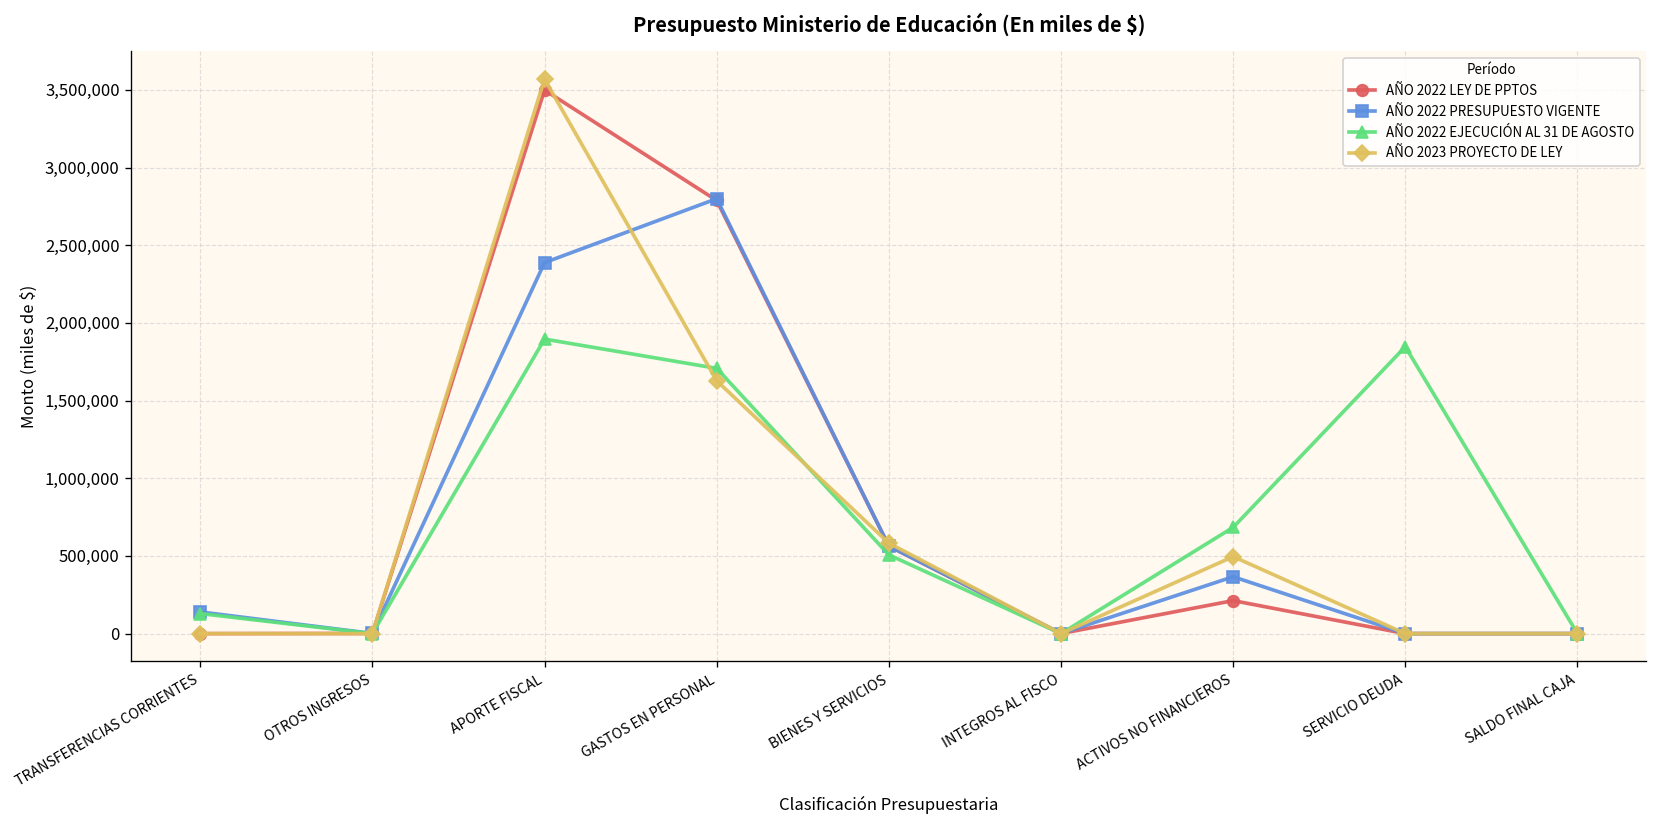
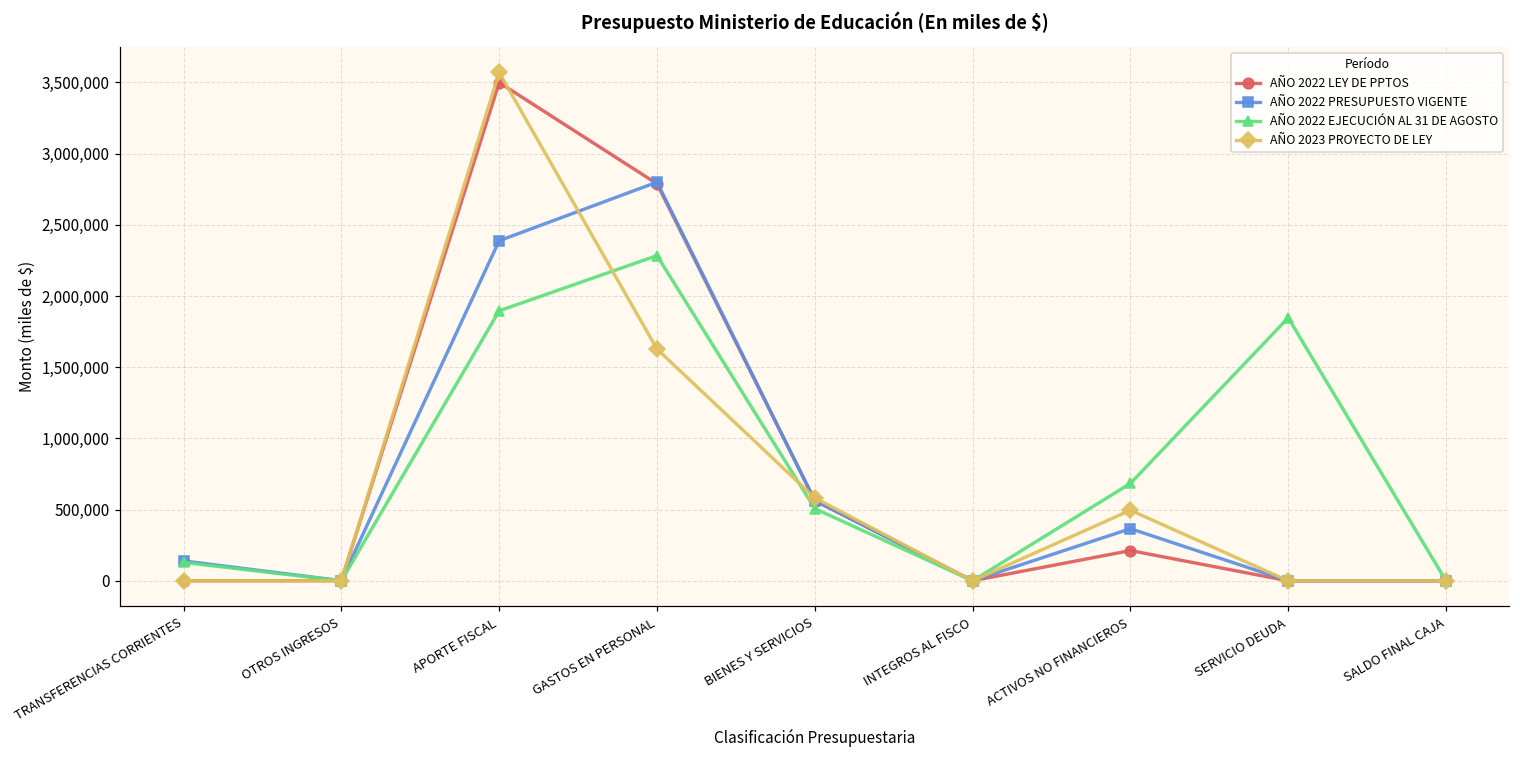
  {
    "AÑO 2022 LEY DE PPTOS": {
      "APORTE FISCAL": "3,500,000",
      "ACTIVOS NO FINANCIEROS": "210,000"
    },
    "AÑO 2022 PRESUPUESTO VIGENTE": {
      "APORTE FISCAL": "2,390,000",
      "ACTIVOS NO FINANCIEROS": "370,000"
    },
    "AÑO 2022 EJECUCIÓN AL 31 DE AGOSTO": {
      "APORTE FISCAL": "1,900,000",
-     "GASTOS EN PERSONAL": "1,710,000",
+     "GASTOS EN PERSONAL": "2,280,000",
      "BIENES Y SERVICIOS": "510,000",
      "ACTIVOS NO FINANCIEROS": "680,000",
      "SERVICIO DEUDA": "1,850,000"
    },
    "AÑO 2023 PROYECTO DE LEY": {
      "APORTE FISCAL": "3,570,000",
      "GASTOS EN PERSONAL": "1,630,000",
      "ACTIVOS NO FINANCIEROS": "500,000"
    }
  }
